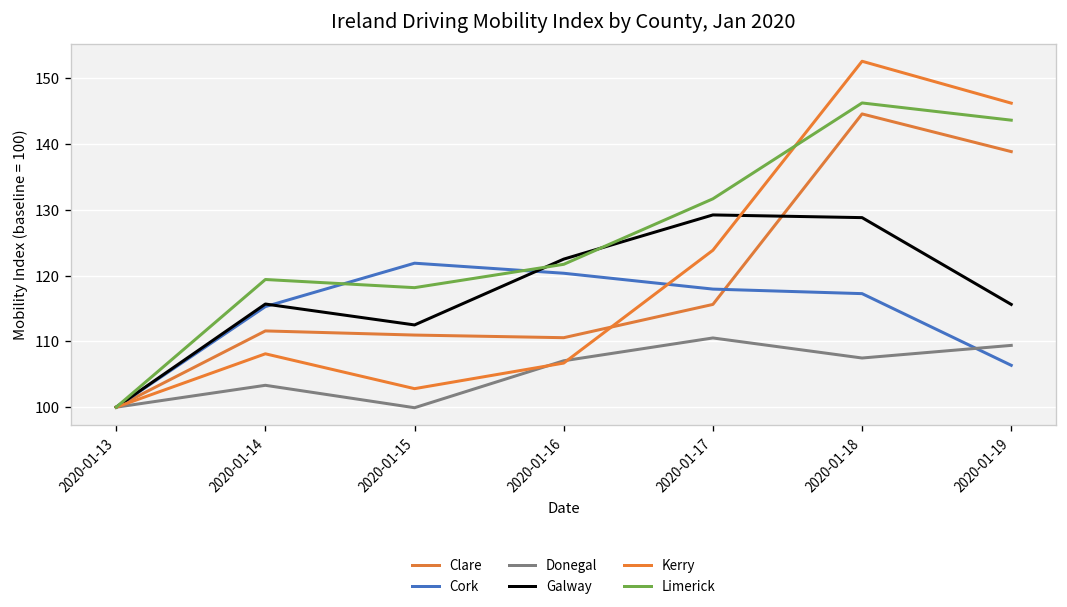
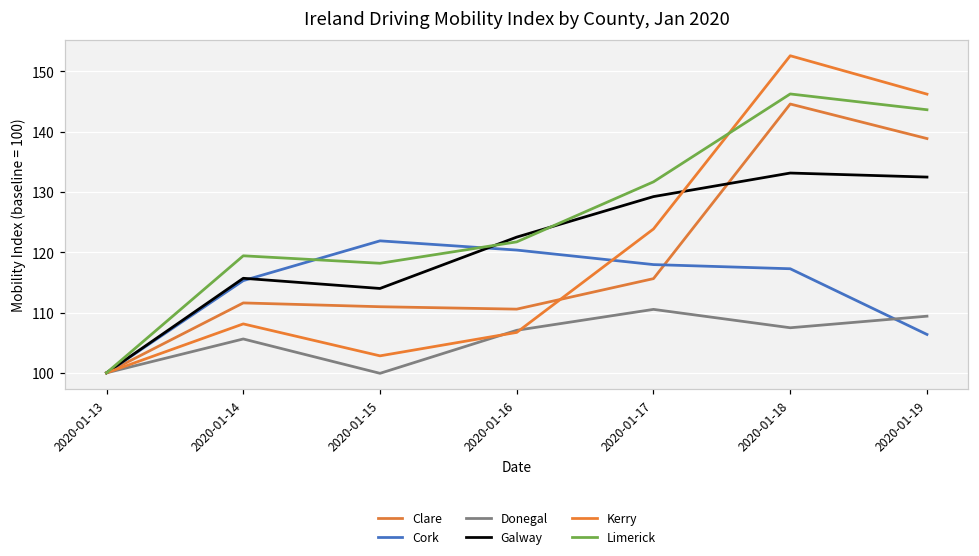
  {
    "Cork": {
      "2020-01-15": 122,
      "2020-01-16": 120,
      "2020-01-17": 118,
      "2020-01-18": 117,
      "2020-01-19": 106
    },
    "Donegal": {
-     "2020-01-14": 103,
+     "2020-01-14": 106,
      "2020-01-15": 100,
      "2020-01-17": 111,
      "2020-01-18": 107,
      "2020-01-19": 109
    },
    "Galway": {
-     "2020-01-15": 113,
+     "2020-01-15": 114,
      "2020-01-16": 123,
      "2020-01-17": 129,
-     "2020-01-18": 129,
-     "2020-01-19": 116
+     "2020-01-18": 133,
+     "2020-01-19": 132
    },
    "Limerick": {
      "2020-01-14": 119,
      "2020-01-15": 118,
      "2020-01-16": 122,
      "2020-01-17": 132,
      "2020-01-18": 146,
      "2020-01-19": 144
    }
  }
